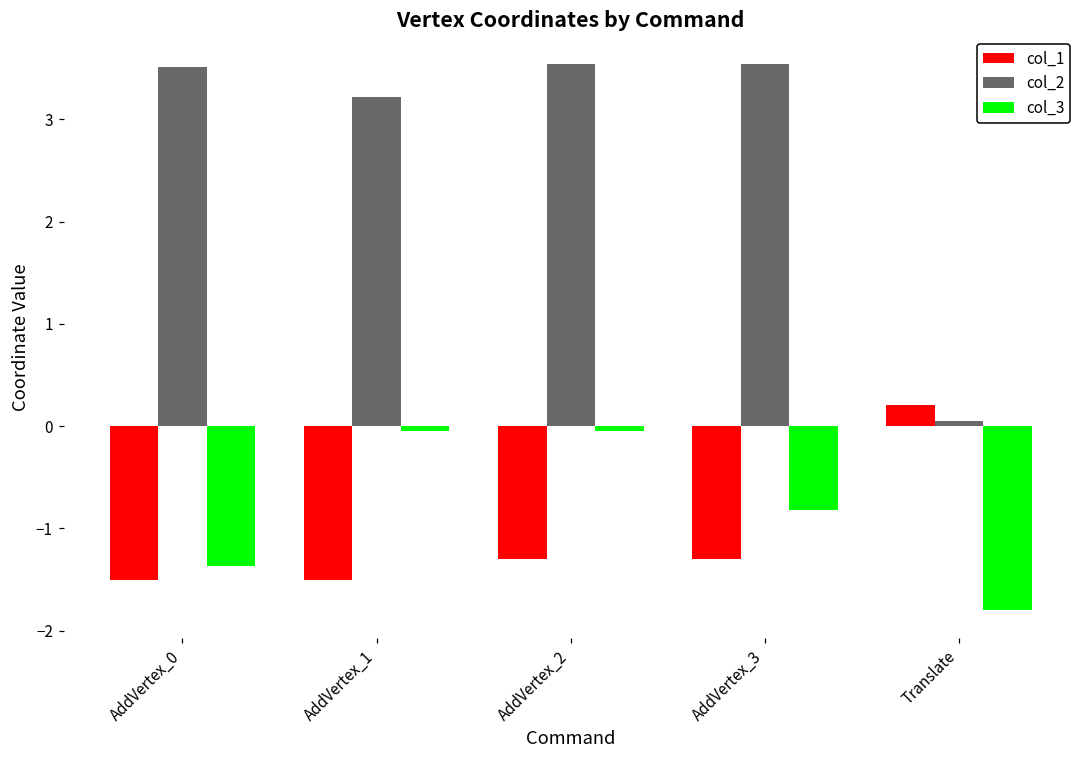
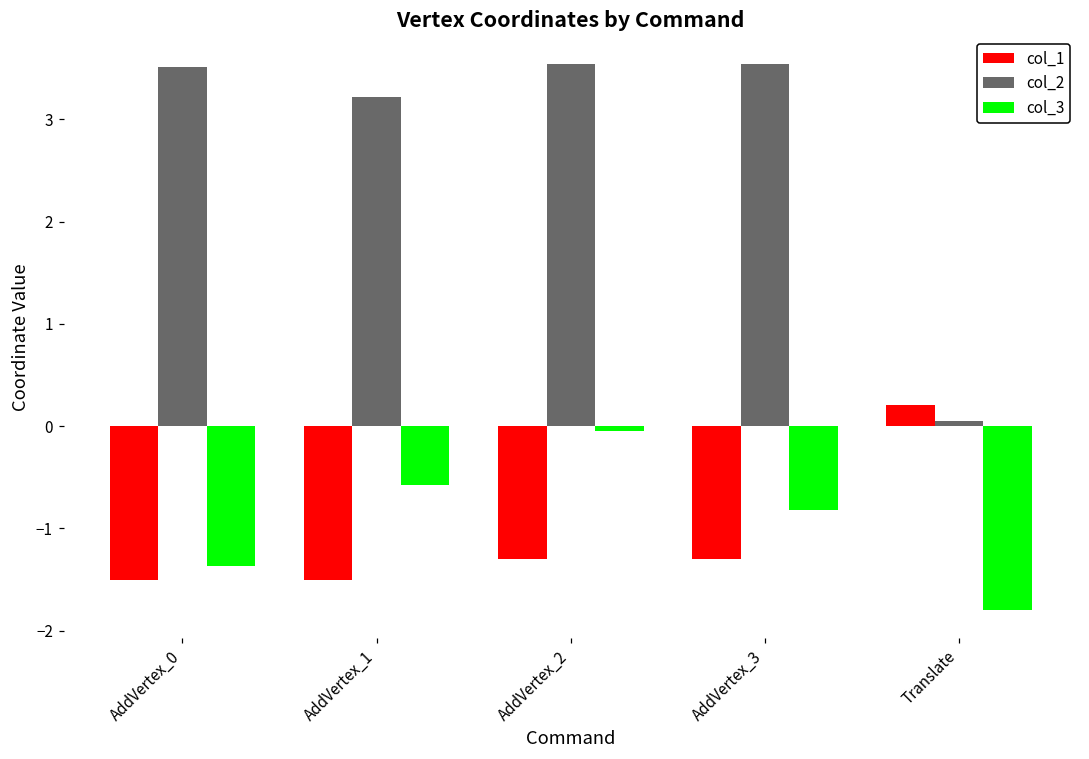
  {
    "col_1": {
      "AddVertex_0": -1.5,
      "AddVertex_1": -1.5,
      "AddVertex_2": -1.3,
      "AddVertex_3": -1.3,
      "Translate": 0.2
    },
    "col_2": {
      "AddVertex_0": 3.5,
      "AddVertex_1": 3.2,
      "AddVertex_2": 3.5,
      "AddVertex_3": 3.5,
      "Translate": 0.1
    },
    "col_3": {
      "AddVertex_0": -1.4,
-     "AddVertex_1": -0.1,
+     "AddVertex_1": -0.6,
      "AddVertex_2": -0.1,
      "AddVertex_3": -0.8,
      "Translate": -1.8
    }
  }
